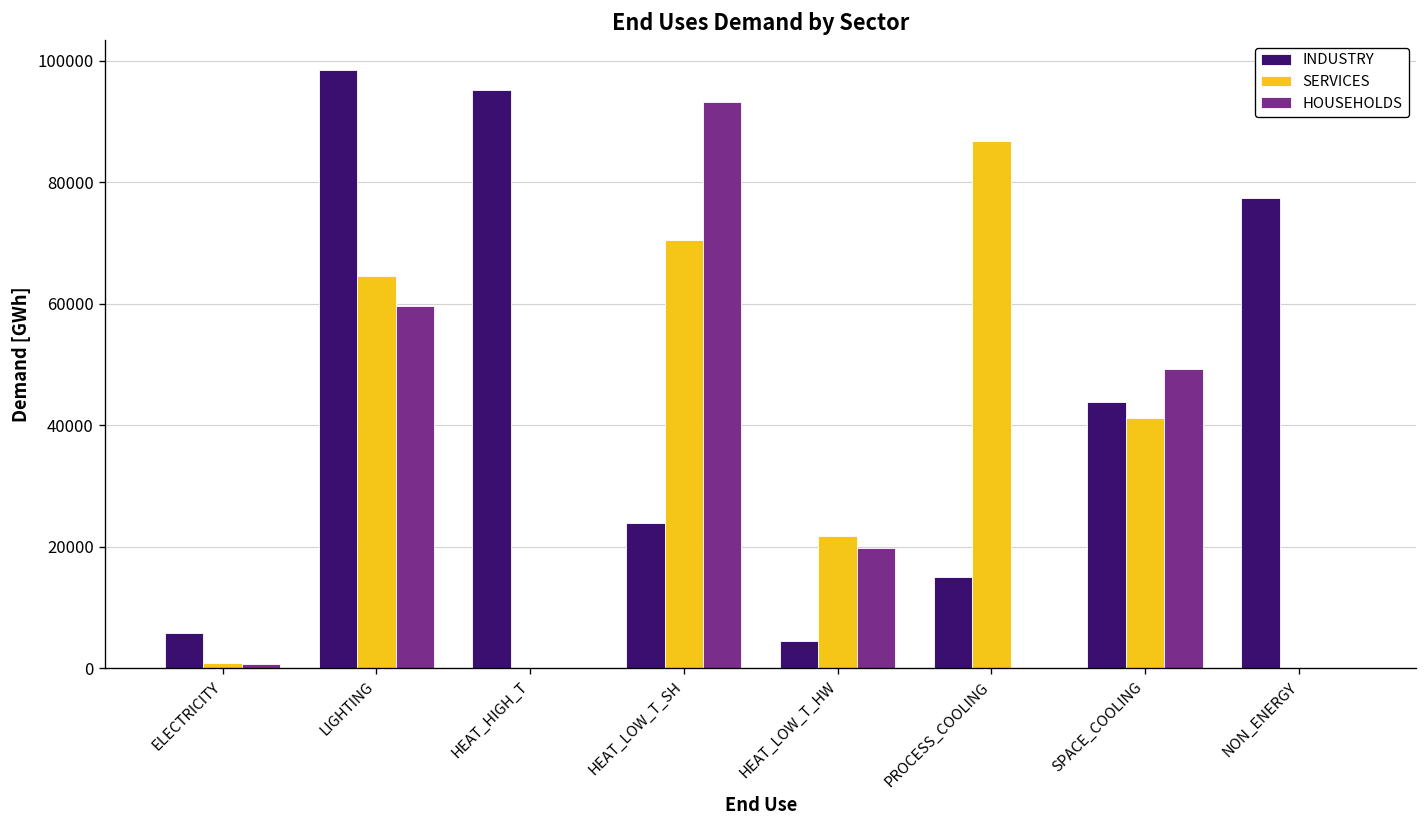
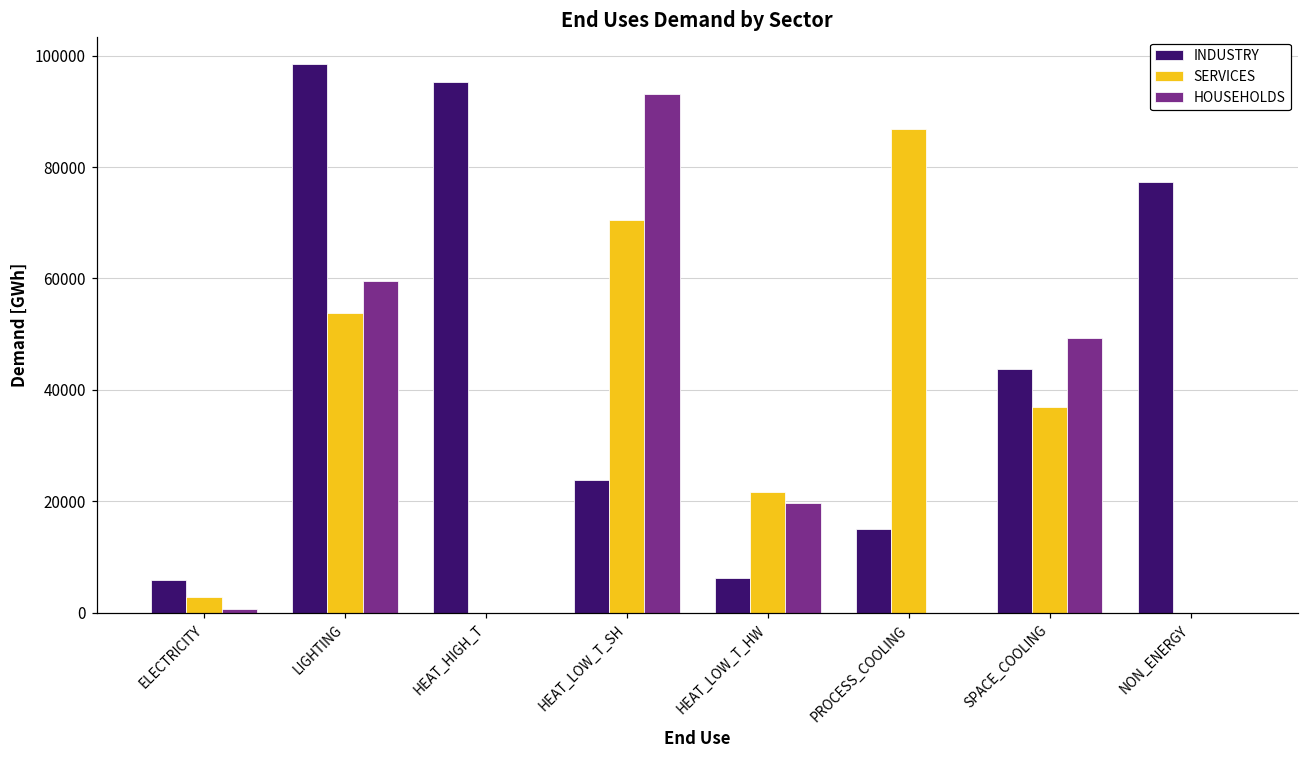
  {
    "INDUSTRY": {
      "ELECTRICITY": 6000,
      "LIGHTING": 98000,
      "HEAT_HIGH_T": 95000,
      "HEAT_LOW_T_SH": 24000,
-     "HEAT_LOW_T_HW": 4000,
+     "HEAT_LOW_T_HW": 6000,
      "PROCESS_COOLING": 15000,
      "SPACE_COOLING": 44000,
      "NON_ENERGY": 77000
    },
    "SERVICES": {
-     "ELECTRICITY": 1000,
-     "LIGHTING": 65000,
+     "ELECTRICITY": 3000,
+     "LIGHTING": 54000,
      "HEAT_HIGH_T": 0,
      "HEAT_LOW_T_SH": 71000,
      "HEAT_LOW_T_HW": 22000,
      "PROCESS_COOLING": 87000,
-     "SPACE_COOLING": 41000,
+     "SPACE_COOLING": 37000,
      "NON_ENERGY": 0
    },
    "HOUSEHOLDS": {
      "ELECTRICITY": 1000,
      "LIGHTING": 60000,
      "HEAT_HIGH_T": 0,
      "HEAT_LOW_T_SH": 93000,
      "HEAT_LOW_T_HW": 20000,
      "PROCESS_COOLING": 0,
      "SPACE_COOLING": 49000,
      "NON_ENERGY": 0
    }
  }
